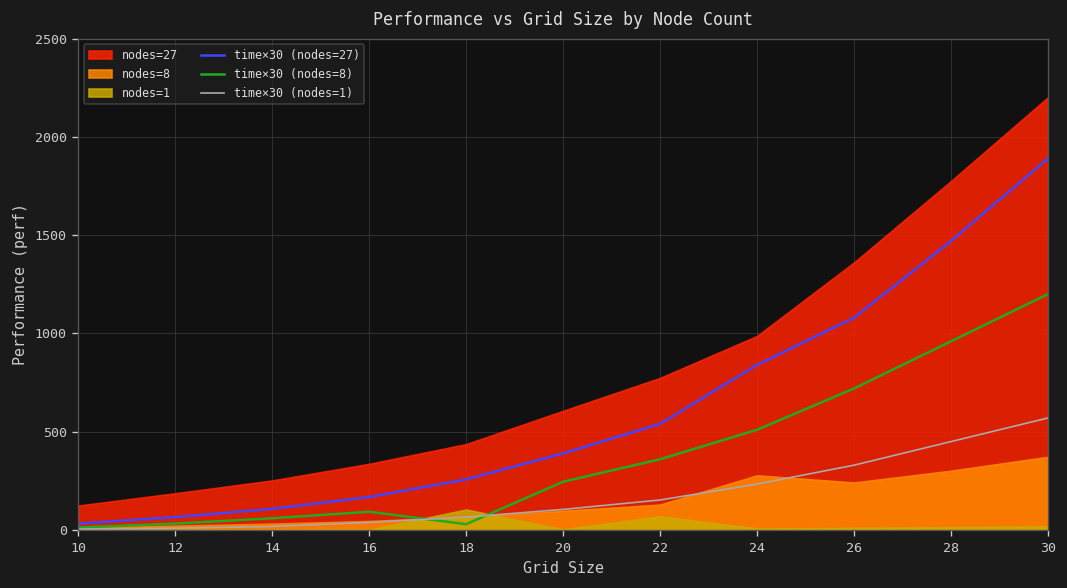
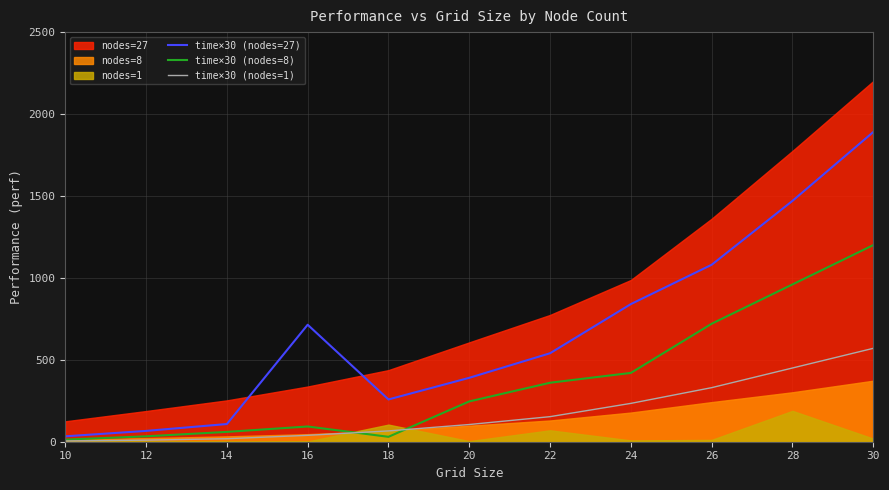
  {
    "time×30 (nodes=27)": {
      "10": 30,
      "12": 70,
      "14": 110,
-     "16": 170,
+     "16": 710,
      "18": 260,
      "20": 390,
      "22": 540,
      "24": 840,
      "26": 1080,
      "28": 1470,
      "30": 1890
    },
    "nodes=27": {
      "10": 120,
      "12": 190,
      "14": 250,
      "16": 340,
      "18": 440,
      "20": 610,
      "22": 770,
      "24": 990,
      "26": 1360,
      "28": 1770,
      "30": 2200
    },
    "time×30 (nodes=8)": {
      "14": 60,
      "16": 90,
      "18": 30,
      "20": 250,
      "22": 360,
-     "24": 510,
+     "24": 420,
      "26": 720,
      "28": 960,
      "30": 1200
    },
    "nodes=8": {
      "22": 130,
-     "24": 280,
+     "24": 180,
      "26": 240,
      "28": 300,
      "30": 370
    },
    "nodes=1": {
      "18": 100,
      "22": 70,
-     "28": 10,
+     "28": 190,
      "30": 20
    },
    "time×30 (nodes=1)": {
      "22": 150,
      "24": 230,
      "26": 330,
      "28": 450,
      "30": 570
    }
  }
